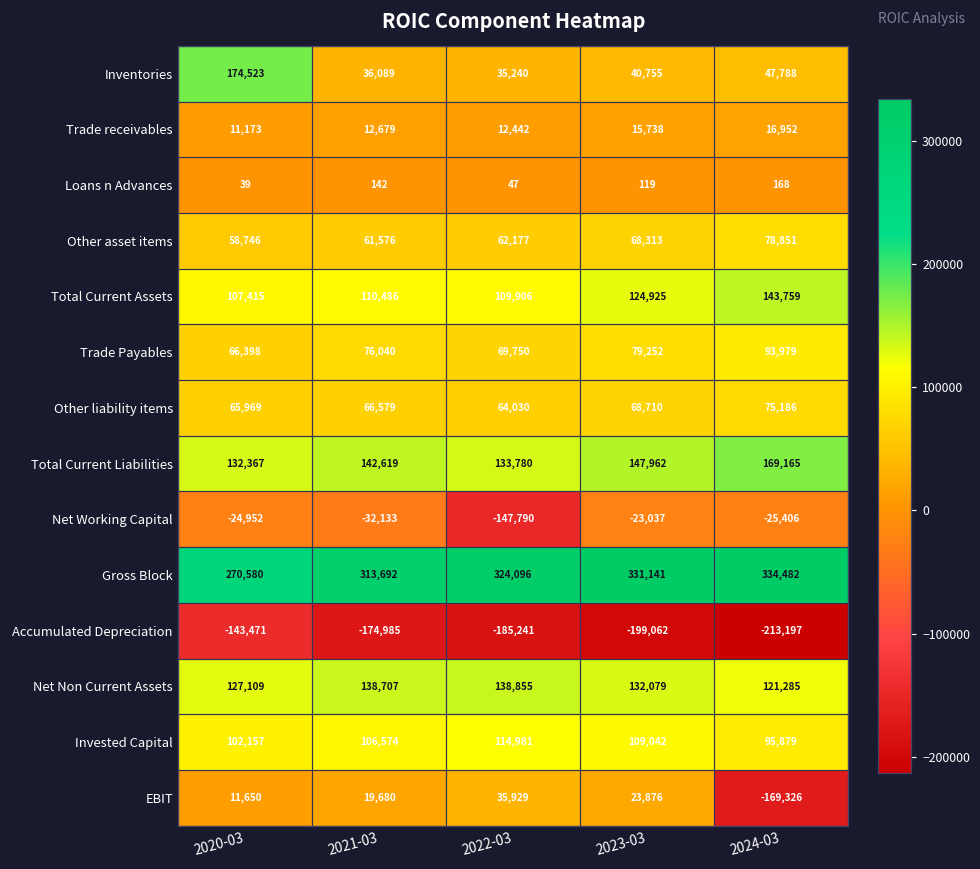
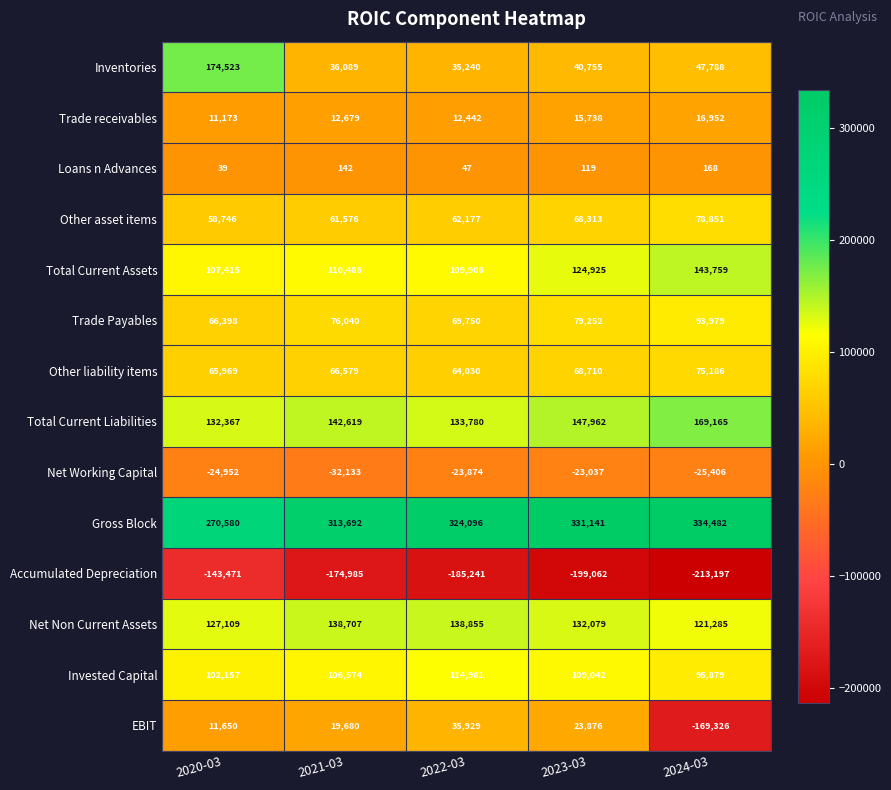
  {
    "Inventories": {
      "2020-03": "174,523",
      "2021-03": "36,089",
      "2022-03": "35,240",
      "2023-03": "40,755",
      "2024-03": "47,788"
    },
    "Trade receivables": {
      "2020-03": "11,173",
      "2021-03": "12,679",
      "2022-03": "12,442",
      "2023-03": "15,738",
      "2024-03": "16,952"
    },
    "Loans n Advances": {
      "2020-03": "39",
      "2021-03": "142",
      "2022-03": "47",
      "2023-03": "119",
      "2024-03": "168"
    },
    "Other asset items": {
      "2020-03": "58,746",
      "2021-03": "61,576",
      "2022-03": "62,177",
      "2023-03": "68,313",
      "2024-03": "78,851"
    },
    "Total Current Assets": {
      "2020-03": "107,415",
      "2021-03": "110,486",
      "2022-03": "109,906",
      "2023-03": "124,925",
      "2024-03": "143,759"
    },
    "Trade Payables": {
      "2020-03": "66,398",
      "2021-03": "76,040",
      "2022-03": "69,750",
      "2023-03": "79,252",
      "2024-03": "93,979"
    },
    "Other liability items": {
      "2020-03": "65,969",
      "2021-03": "66,579",
      "2022-03": "64,030",
      "2023-03": "68,710",
      "2024-03": "75,186"
    },
    "Total Current Liabilities": {
      "2020-03": "132,367",
      "2021-03": "142,619",
      "2022-03": "133,780",
      "2023-03": "147,962",
      "2024-03": "169,165"
    },
    "Net Working Capital": {
      "2020-03": "-24,952",
      "2021-03": "-32,133",
-     "2022-03": "-147,790",
+     "2022-03": "-23,874",
      "2023-03": "-23,037",
      "2024-03": "-25,406"
    },
    "Gross Block": {
      "2020-03": "270,580",
      "2021-03": "313,692",
      "2022-03": "324,096",
      "2023-03": "331,141",
      "2024-03": "334,482"
    },
    "Accumulated Depreciation": {
      "2020-03": "-143,471",
      "2021-03": "-174,985",
      "2022-03": "-185,241",
      "2023-03": "-199,062",
      "2024-03": "-213,197"
    },
    "Net Non Current Assets": {
      "2020-03": "127,109",
      "2021-03": "138,707",
      "2022-03": "138,855",
      "2023-03": "132,079",
      "2024-03": "121,285"
    },
    "Invested Capital": {
      "2020-03": "102,157",
      "2021-03": "106,574",
      "2022-03": "114,981",
      "2023-03": "109,042",
      "2024-03": "95,879"
    },
    "EBIT": {
      "2020-03": "11,650",
      "2021-03": "19,680",
      "2022-03": "35,929",
      "2023-03": "23,876",
      "2024-03": "-169,326"
    }
  }
